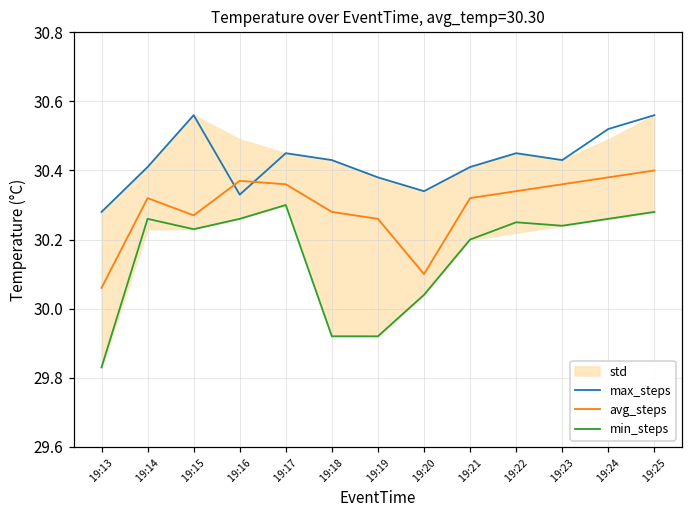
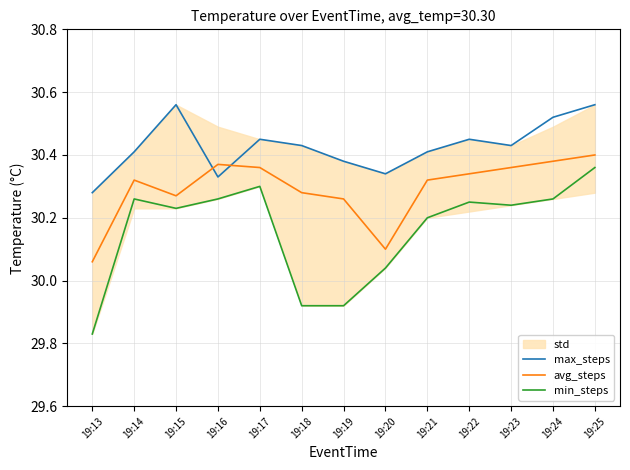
  {
    "max_steps": {
      "19:16": 30.33,
      "19:24": 30.52
    },
    "avg_steps": {
      "19:13": 30.06,
      "19:14": 30.32,
      "19:15": 30.27,
      "19:16": 30.37,
      "19:17": 30.36,
      "19:18": 30.28,
      "19:19": 30.26,
      "19:20": 30.10,
      "19:21": 30.32,
      "19:22": 30.34,
      "19:23": 30.36,
      "19:24": 30.38,
      "19:25": 30.40
    },
    "min_steps": {
      "19:13": 29.83,
      "19:14": 30.26,
      "19:15": 30.23,
      "19:16": 30.26,
      "19:17": 30.30,
      "19:18": 29.92,
      "19:19": 29.92,
      "19:20": 30.04,
      "19:21": 30.20,
      "19:22": 30.25,
      "19:23": 30.24,
      "19:24": 30.26,
-     "19:25": 30.28
+     "19:25": 30.36
    }
  }
